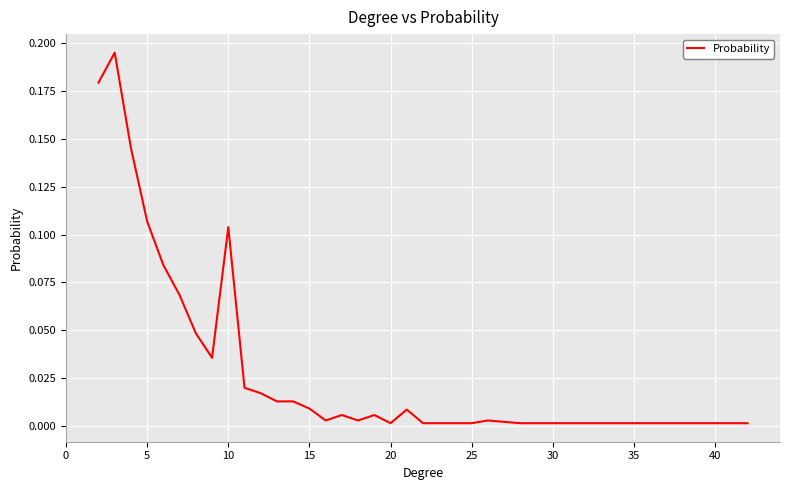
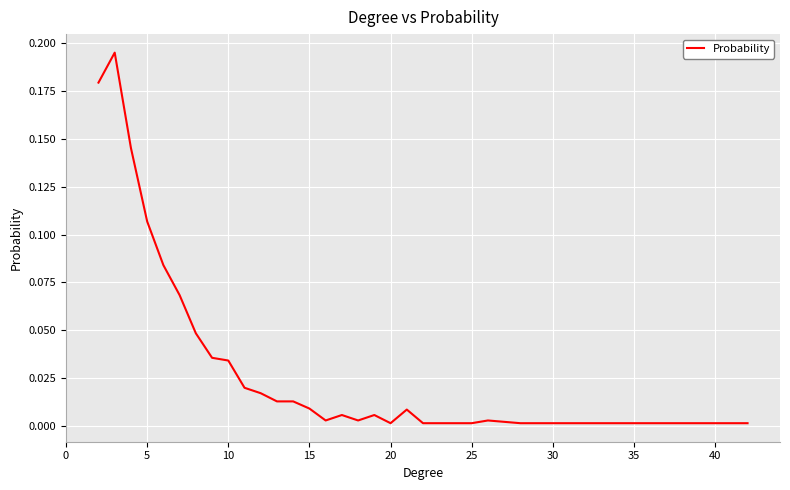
  {
    "5": 0.107,
-   "10": 0.104,
+   "10": 0.034,
    "15": 0.009,
    "20": 0.001,
    "25": 0.001,
    "30": 0.001,
    "35": 0.001
  }
